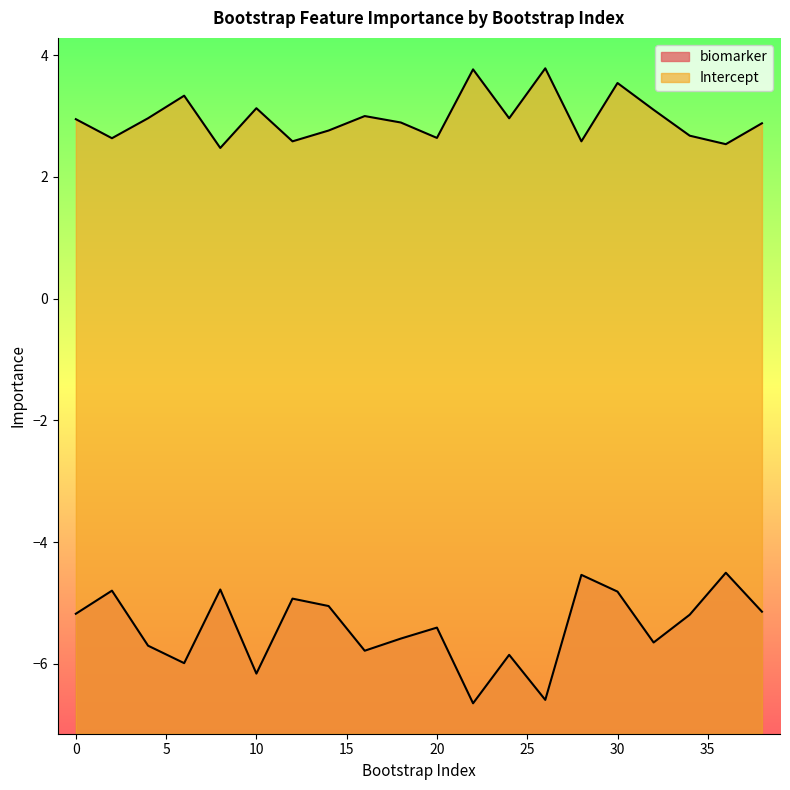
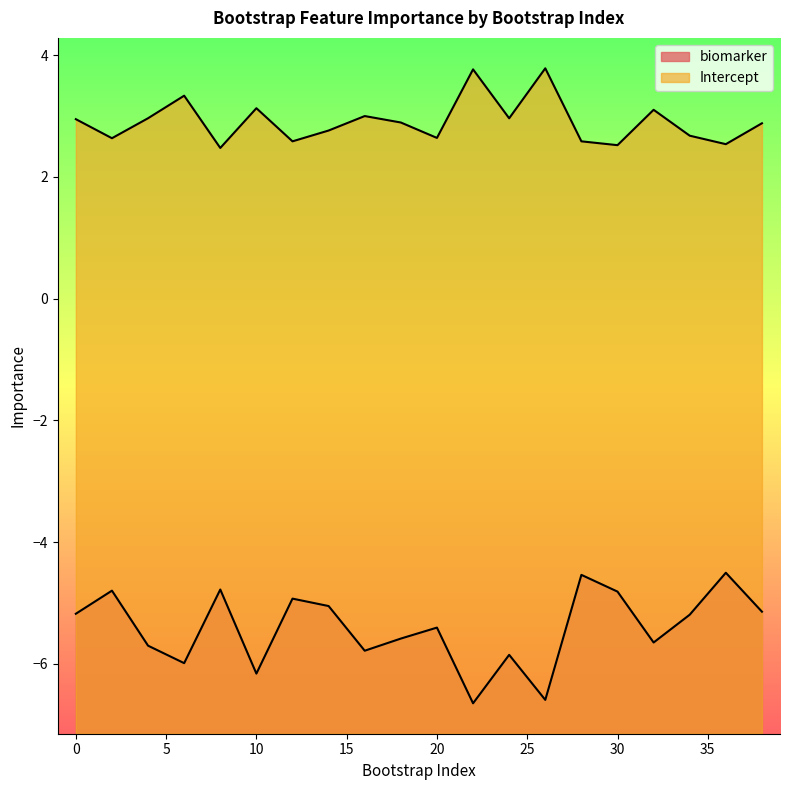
  {
    "biomarker": {
      "0": -5.2,
      "10": -6.2,
      "20": -5.4,
      "30": -4.8
    },
    "Intercept": {
      "0": 3.0,
      "10": 3.1,
      "20": 2.6,
-     "30": 3.5
+     "30": 2.5
    }
  }
